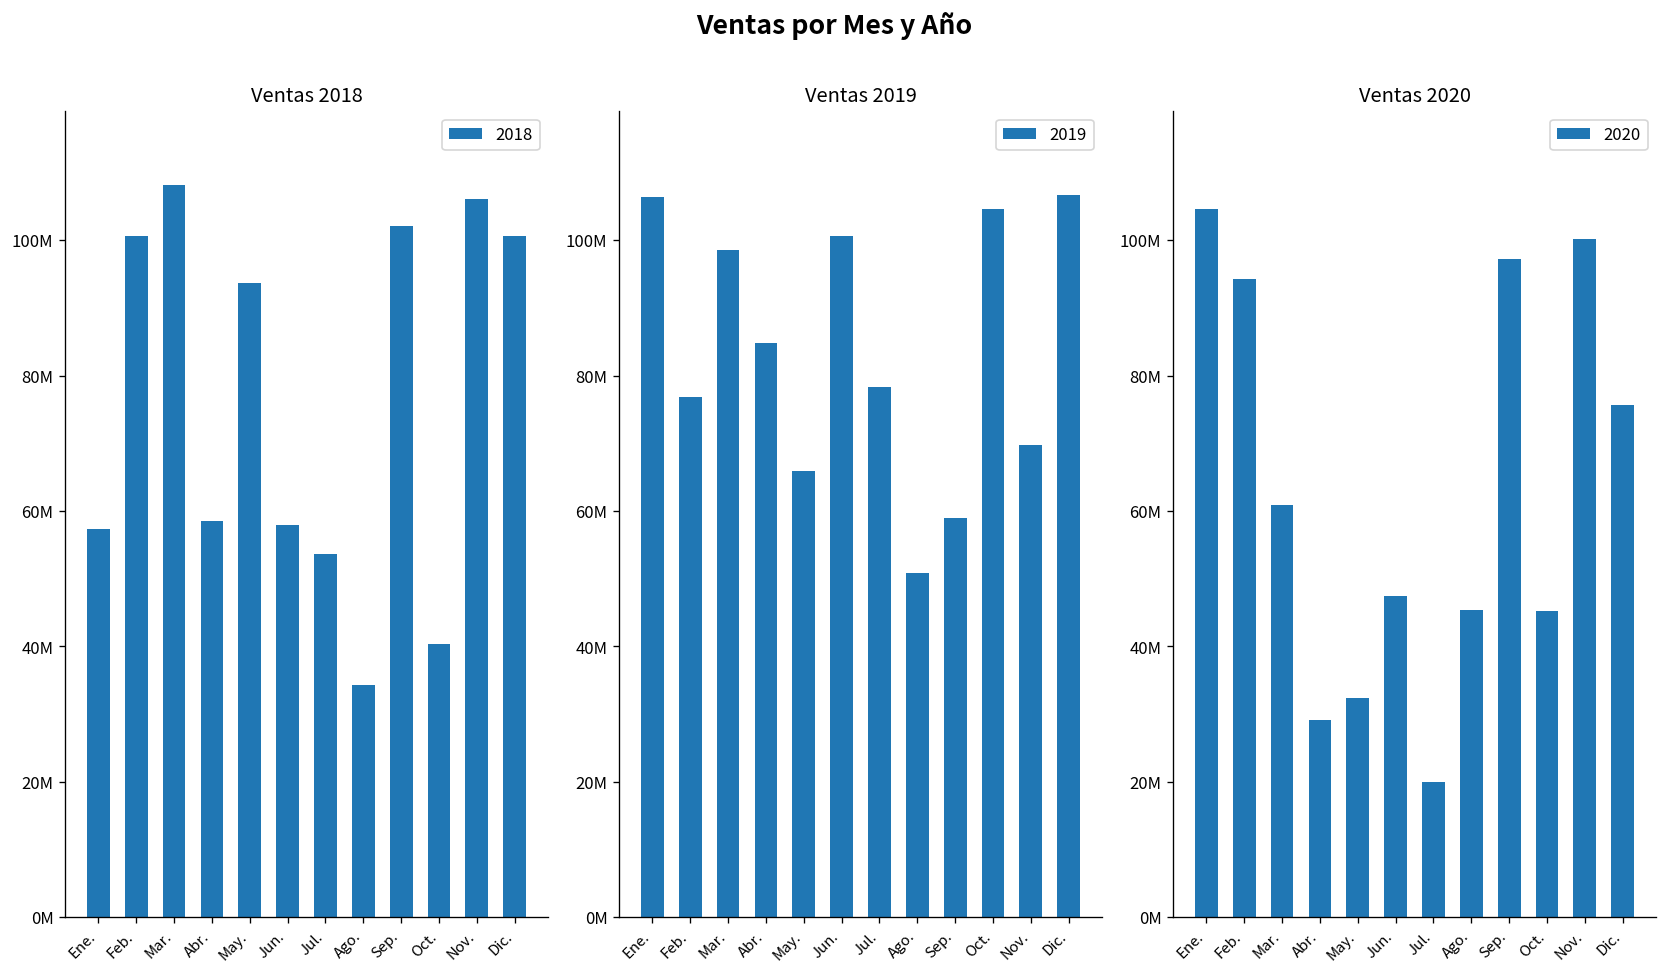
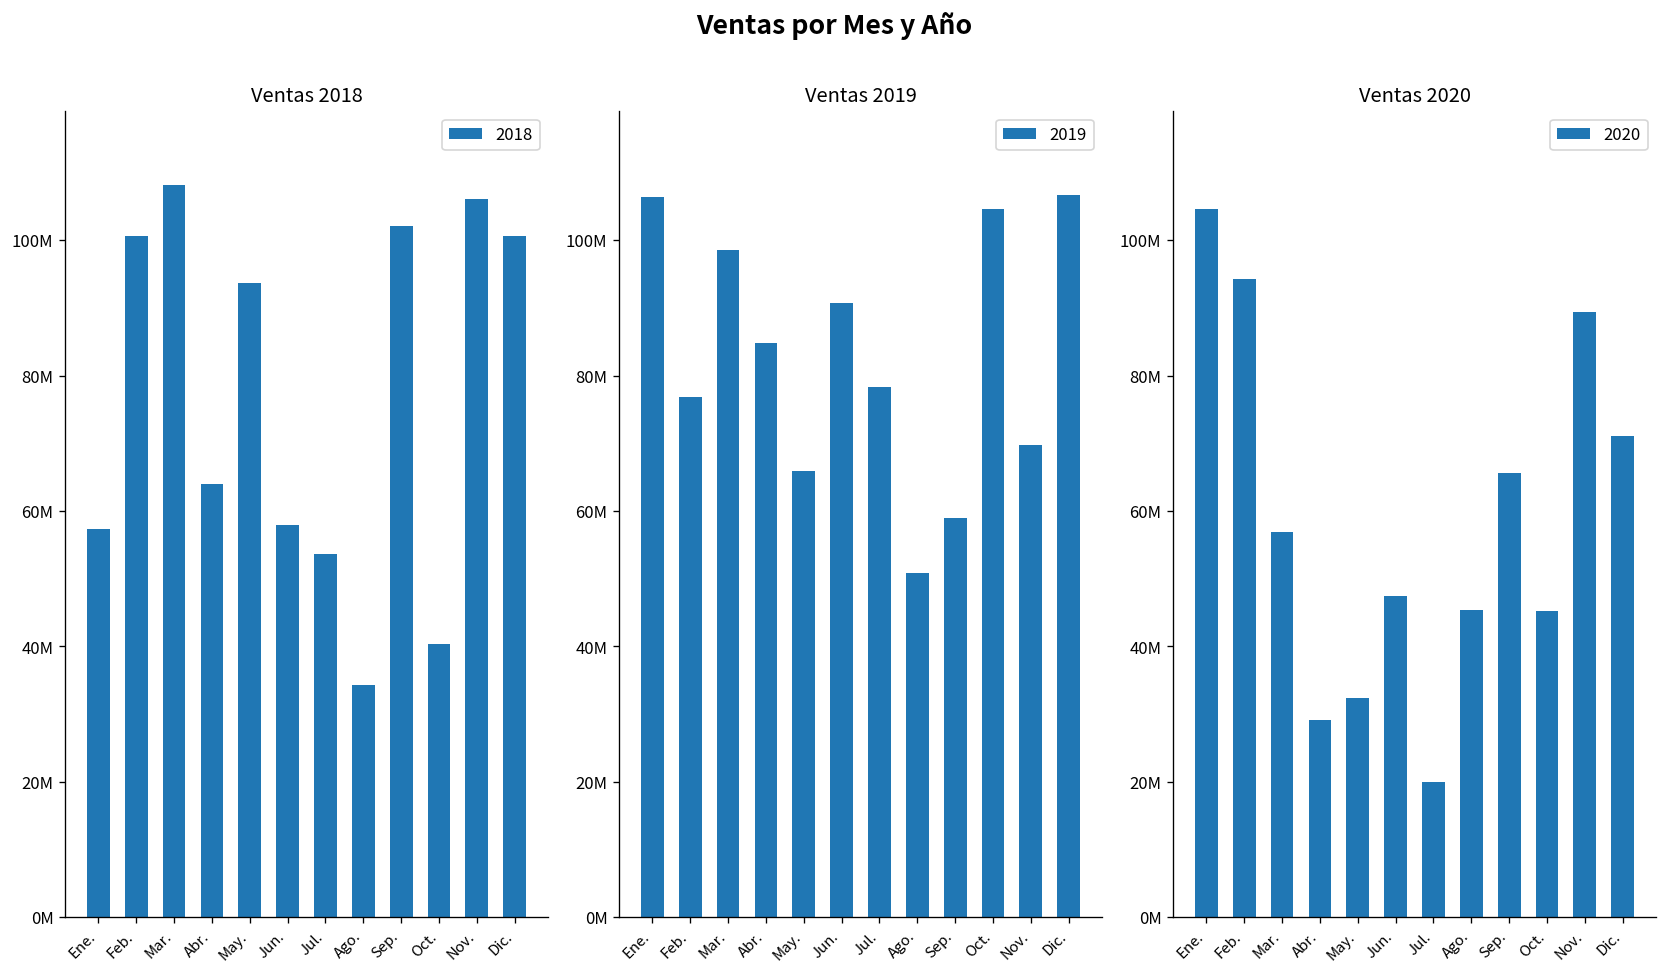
  {
    "Ventas 2018": {
      "Ene.": 57000000,
      "Feb.": 101000000,
      "Mar.": 108000000,
-     "Abr.": 59000000,
+     "Abr.": 64000000,
      "May.": 94000000,
      "Jun.": 58000000,
      "Jul.": 54000000,
      "Ago.": 34000000,
      "Sep.": 102000000,
      "Oct.": 40000000,
      "Nov.": 106000000,
      "Dic.": 101000000
    },
    "Ventas 2019": {
      "Ene.": 106000000,
      "Feb.": 77000000,
      "Mar.": 99000000,
      "Abr.": 85000000,
      "May.": 66000000,
-     "Jun.": 101000000,
+     "Jun.": 91000000,
      "Jul.": 78000000,
      "Ago.": 51000000,
      "Sep.": 59000000,
      "Oct.": 105000000,
      "Nov.": 70000000,
      "Dic.": 107000000
    },
    "Ventas 2020": {
      "Ene.": 105000000,
      "Feb.": 94000000,
-     "Mar.": 61000000,
+     "Mar.": 57000000,
      "Abr.": 29000000,
      "May.": 32000000,
      "Jun.": 47000000,
      "Jul.": 20000000,
      "Ago.": 45000000,
-     "Sep.": 97000000,
+     "Sep.": 66000000,
      "Oct.": 45000000,
-     "Nov.": 100000000,
-     "Dic.": 76000000
+     "Nov.": 89000000,
+     "Dic.": 71000000
    }
  }
